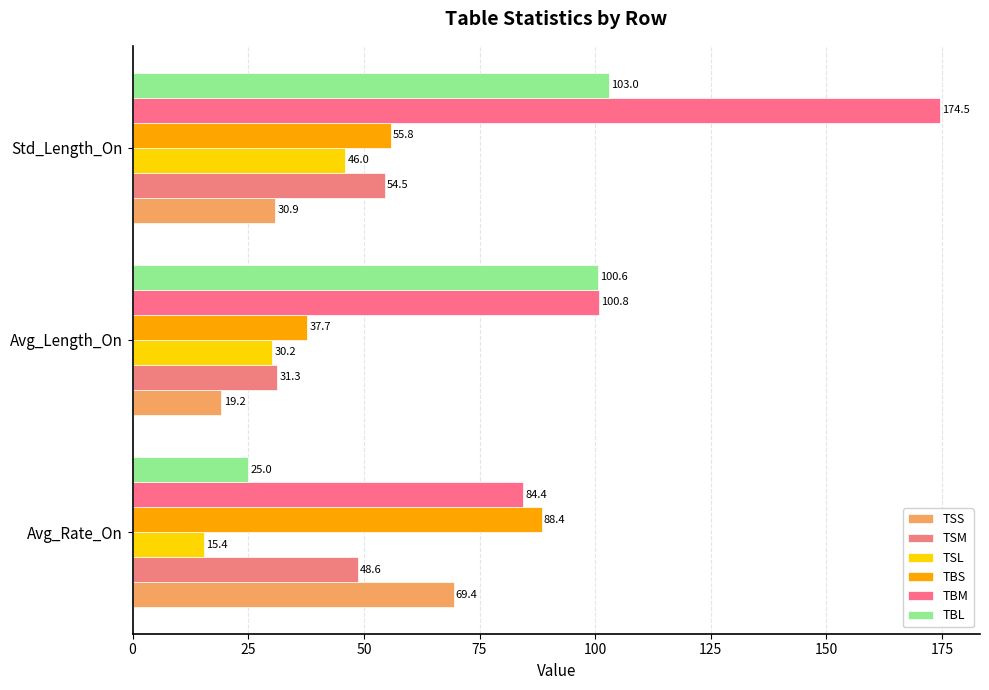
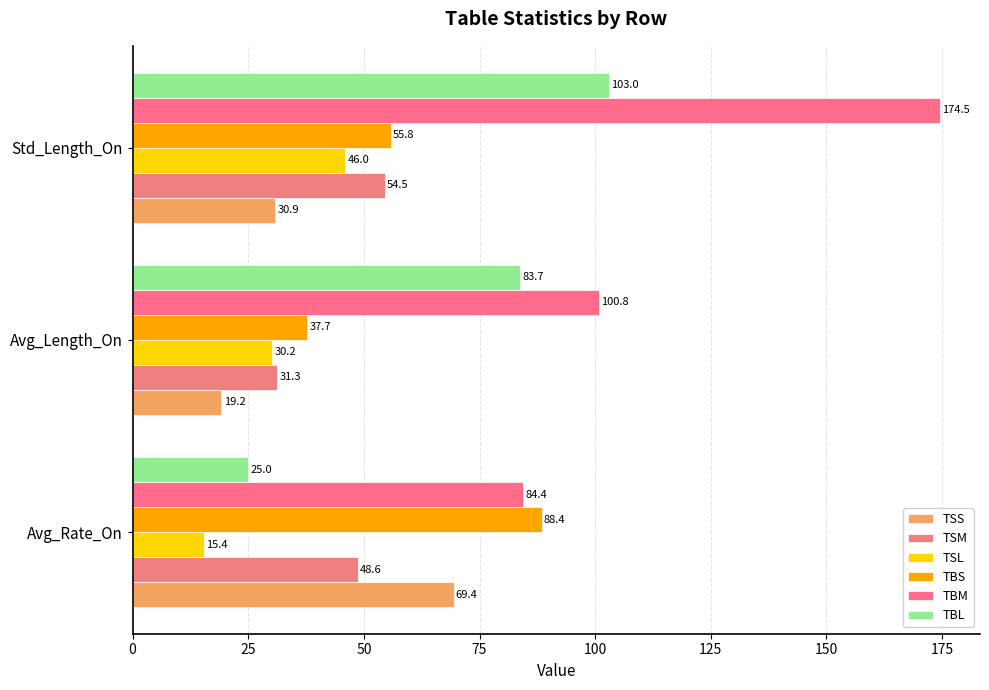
  {
    "TBL": {
      "Std_Length_On": 103.0,
-     "Avg_Length_On": 100.6,
+     "Avg_Length_On": 83.7,
      "Avg_Rate_On": 25.0
    }
  }
